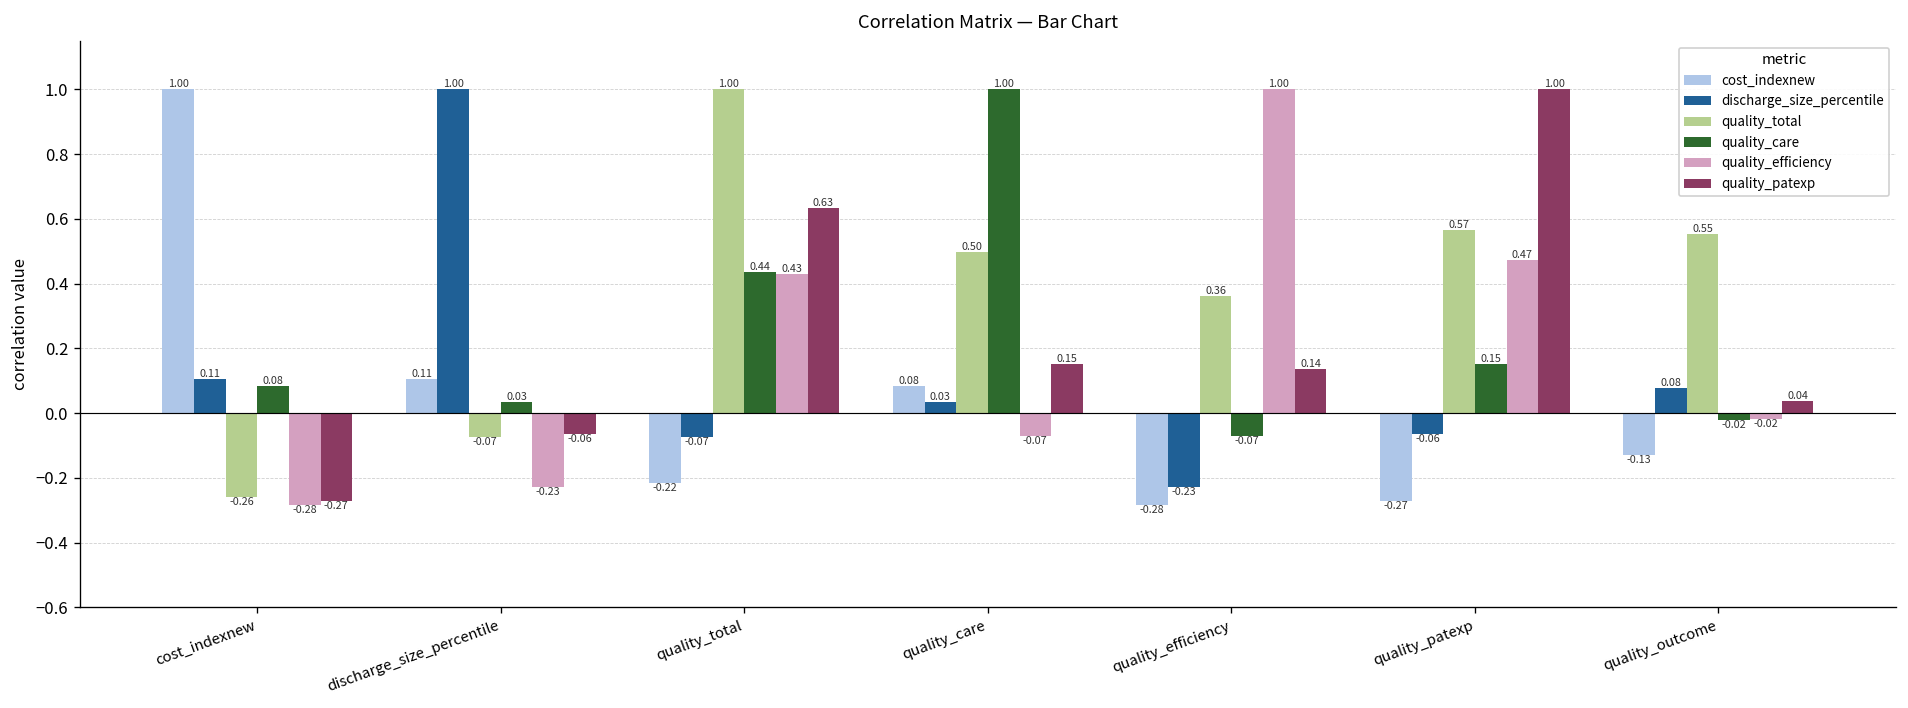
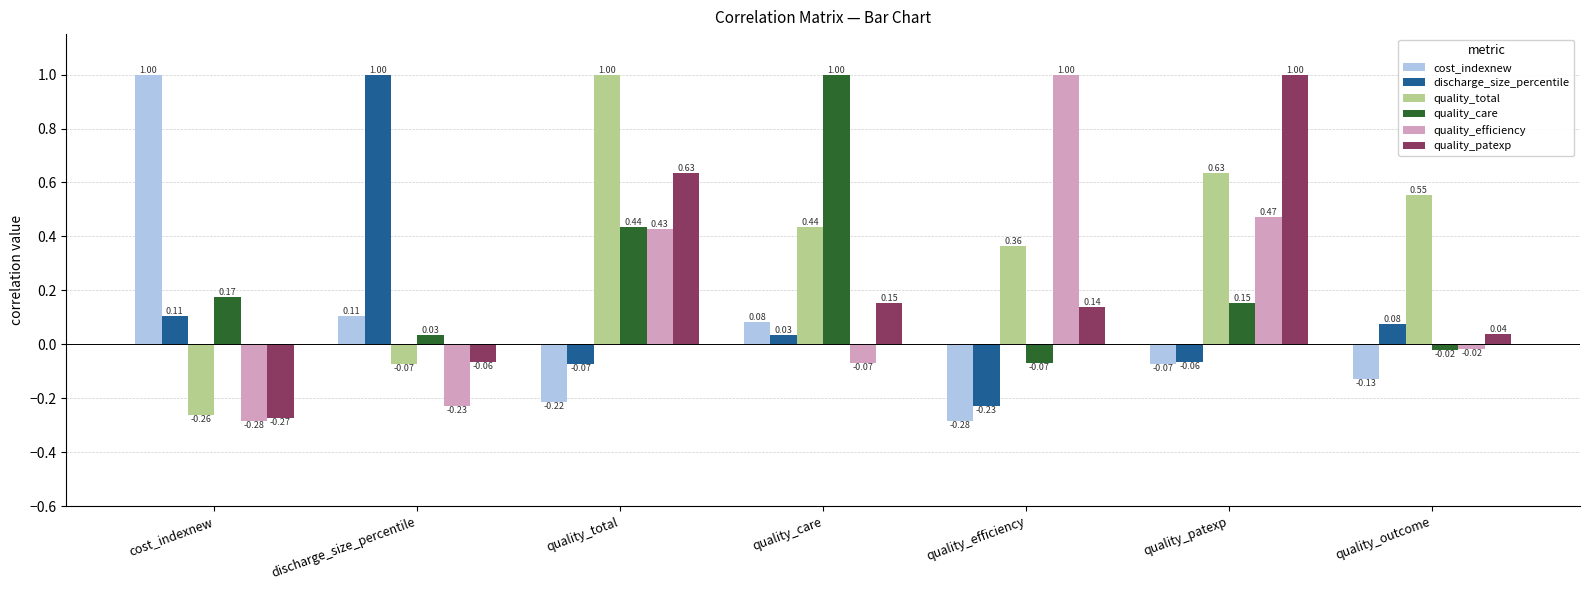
  {
    "cost_indexnew": {
      "cost_indexnew": 1.00,
      "discharge_size_percentile": 0.11,
      "quality_total": -0.22,
      "quality_care": 0.08,
      "quality_efficiency": -0.28,
-     "quality_patexp": -0.27,
+     "quality_patexp": -0.07,
      "quality_outcome": -0.13
    },
    "discharge_size_percentile": {
      "cost_indexnew": 0.11,
      "discharge_size_percentile": 1.00,
      "quality_total": -0.07,
      "quality_care": 0.03,
      "quality_efficiency": -0.23,
      "quality_patexp": -0.06,
      "quality_outcome": 0.08
    },
    "quality_total": {
      "cost_indexnew": -0.26,
      "discharge_size_percentile": -0.07,
      "quality_total": 1.00,
-     "quality_care": 0.50,
+     "quality_care": 0.44,
      "quality_efficiency": 0.36,
-     "quality_patexp": 0.57,
+     "quality_patexp": 0.63,
      "quality_outcome": 0.55
    },
    "quality_care": {
-     "cost_indexnew": 0.08,
+     "cost_indexnew": 0.17,
      "discharge_size_percentile": 0.03,
      "quality_total": 0.44,
      "quality_care": 1.00,
      "quality_efficiency": -0.07,
      "quality_patexp": 0.15,
      "quality_outcome": -0.02
    },
    "quality_efficiency": {
      "cost_indexnew": -0.28,
      "discharge_size_percentile": -0.23,
      "quality_total": 0.43,
      "quality_care": -0.07,
      "quality_efficiency": 1.00,
      "quality_patexp": 0.47,
      "quality_outcome": -0.02
    },
    "quality_patexp": {
      "cost_indexnew": -0.27,
      "discharge_size_percentile": -0.06,
      "quality_total": 0.63,
      "quality_care": 0.15,
      "quality_efficiency": 0.14,
      "quality_patexp": 1.00,
      "quality_outcome": 0.04
    }
  }
